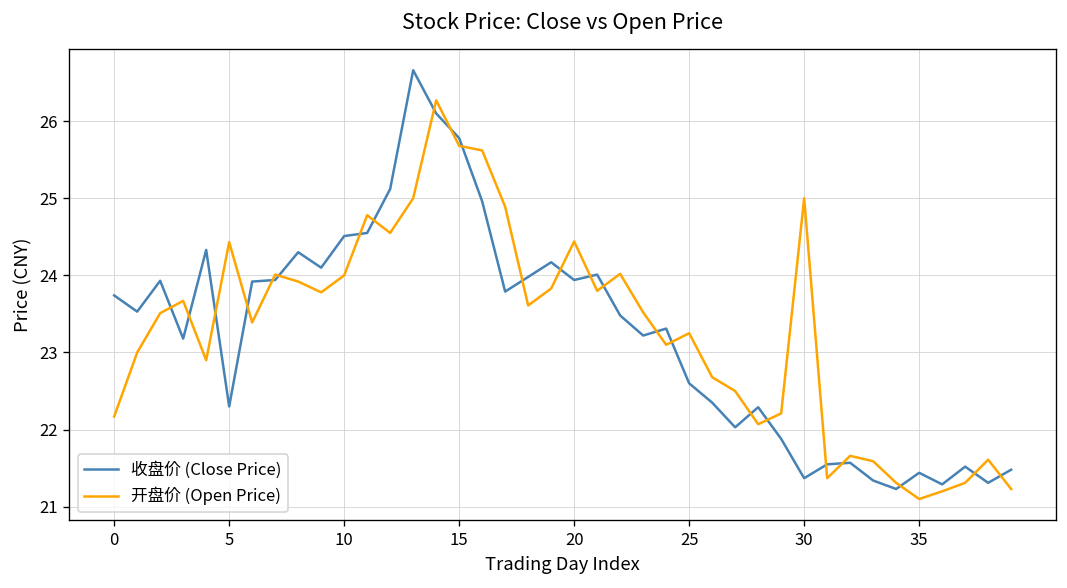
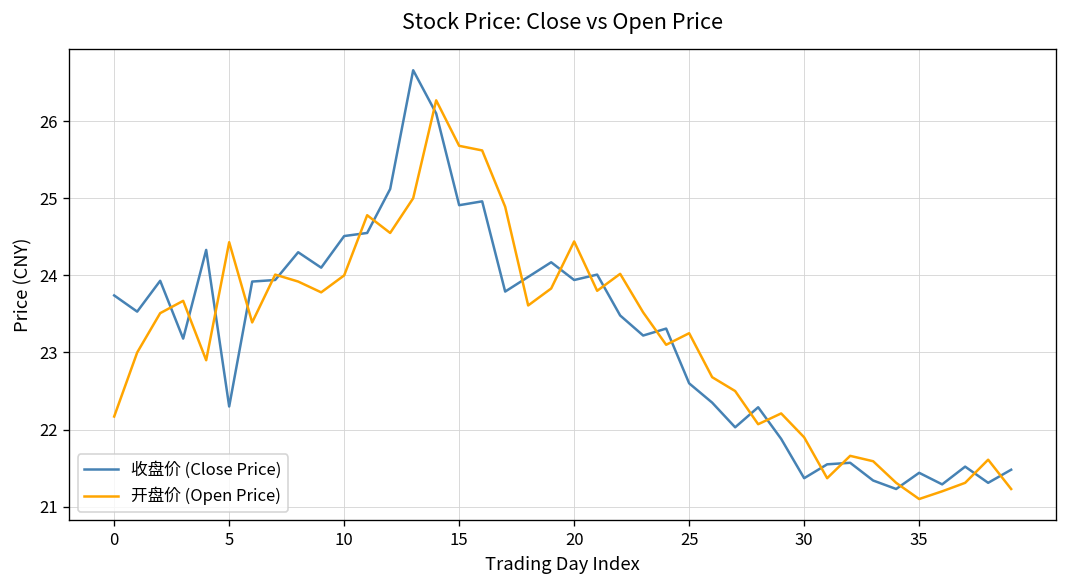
  {
    "收盘价 (Close Price)": {
      "0": 23.7,
      "5": 22.3,
      "10": 24.5,
-     "15": 25.8,
+     "15": 24.9,
      "20": 23.9,
      "25": 22.6,
      "30": 21.4,
      "35": 21.4
    },
    "开盘价 (Open Price)": {
      "0": 22.2,
      "5": 24.4,
      "10": 24.0,
      "15": 25.7,
      "20": 24.4,
      "25": 23.3,
-     "30": 25.0,
+     "30": 21.9,
      "35": 21.1
    }
  }
